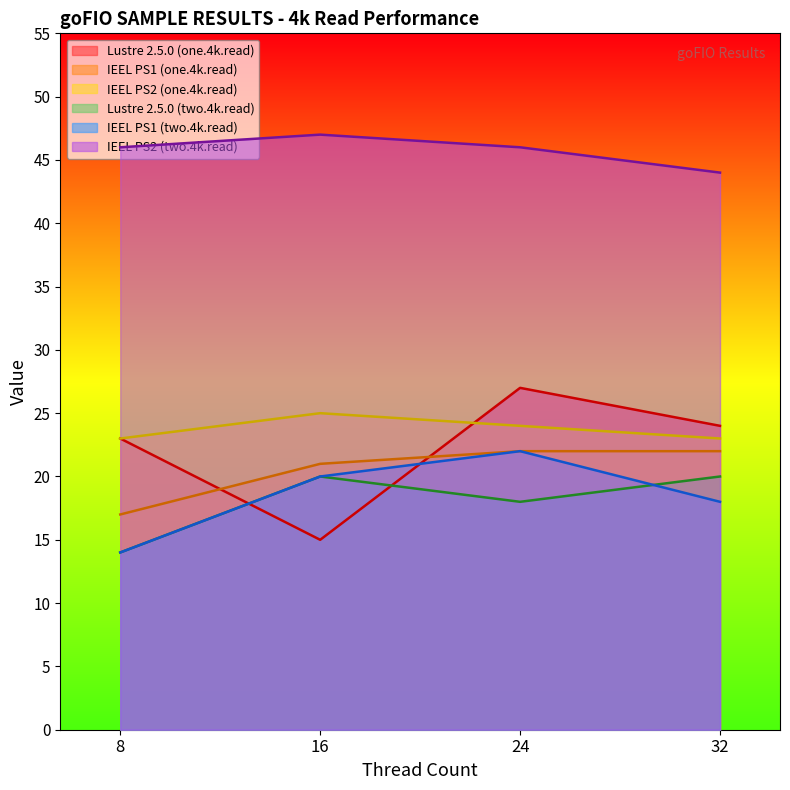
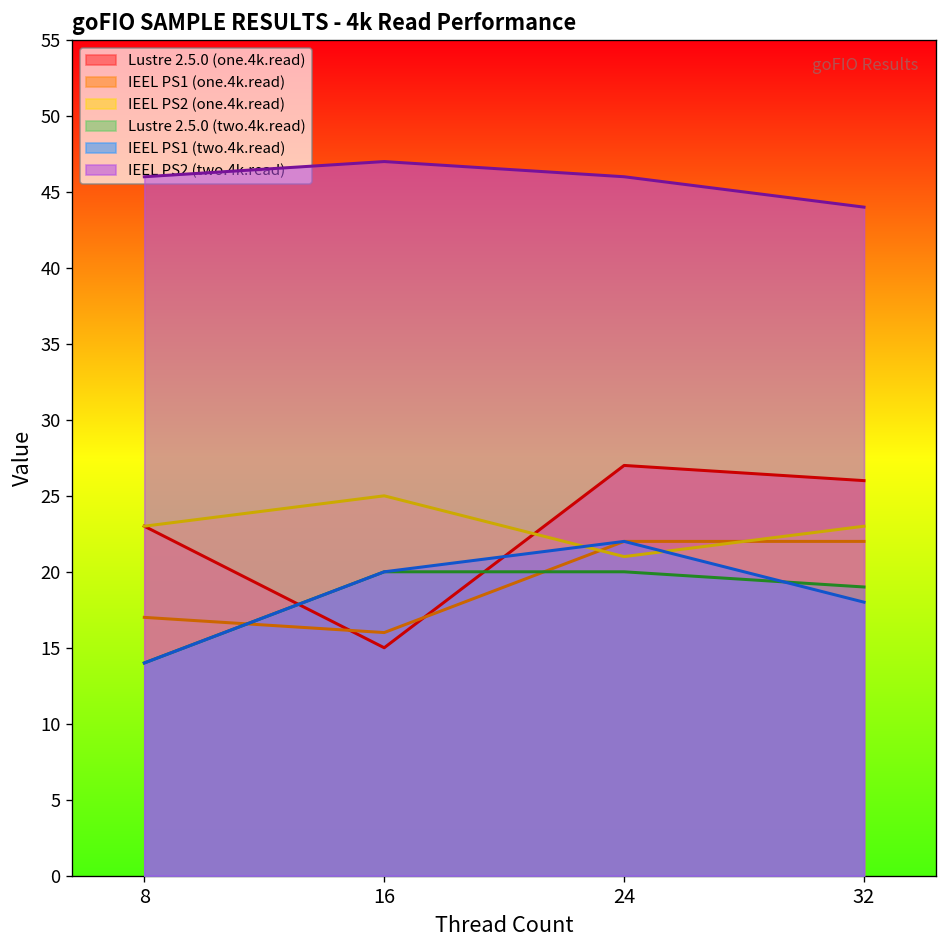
  {
    "Lustre 2.5.0 (one.4k.read)": {
      "16": 15,
      "24": 27,
-     "32": 24
+     "32": 26
    },
    "IEEL PS1 (one.4k.read)": {
      "8": 17,
-     "16": 21,
+     "16": 16,
      "32": 22
    },
    "IEEL PS2 (one.4k.read)": {
      "16": 25,
-     "24": 24,
+     "24": 21,
      "32": 23
    },
    "Lustre 2.5.0 (two.4k.read)": {
-     "24": 18,
-     "32": 20
+     "24": 20,
+     "32": 19
    },
    "IEEL PS1 (two.4k.read)": {
      "32": 18
    },
    "IEEL PS2 (two.4k.read)": {
      "16": 47,
      "24": 46,
      "32": 44
    }
  }
